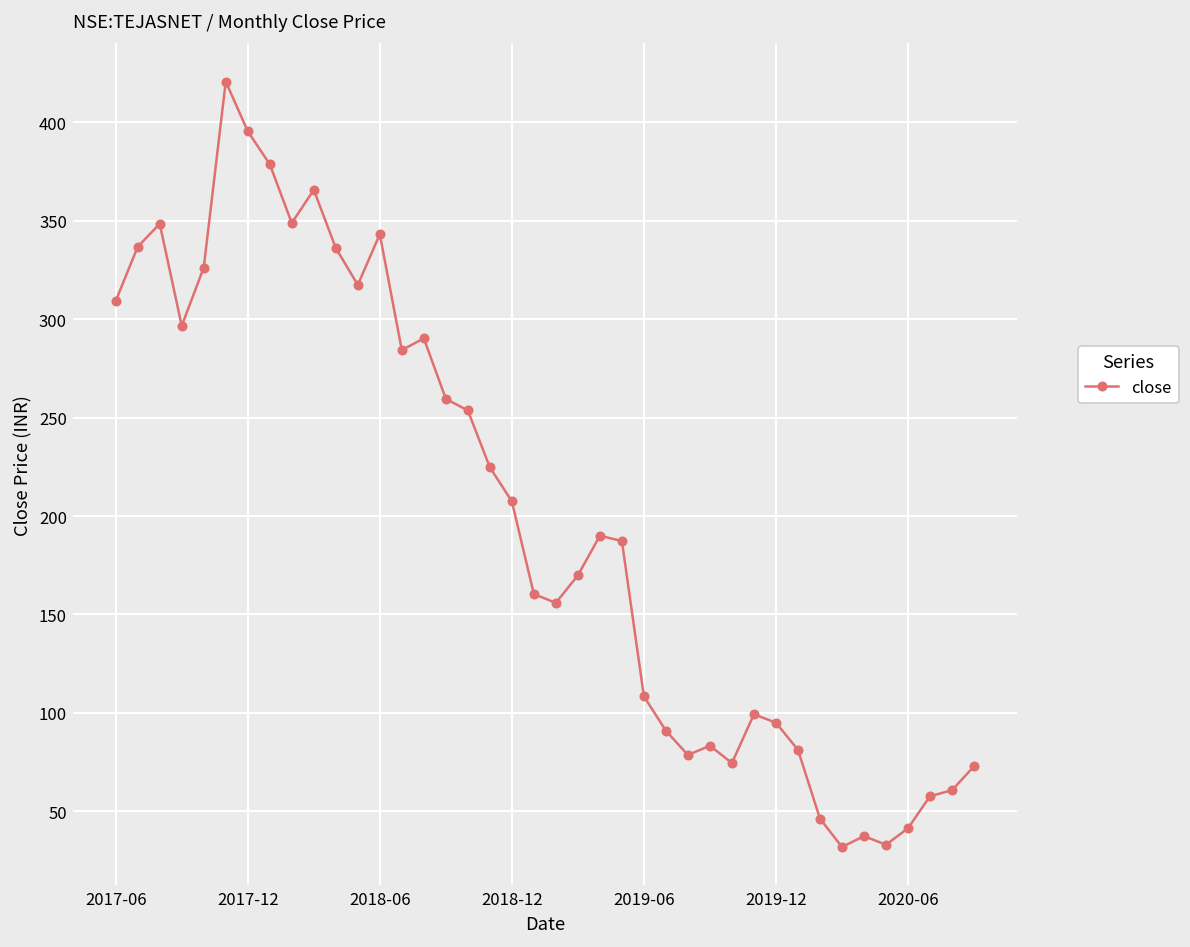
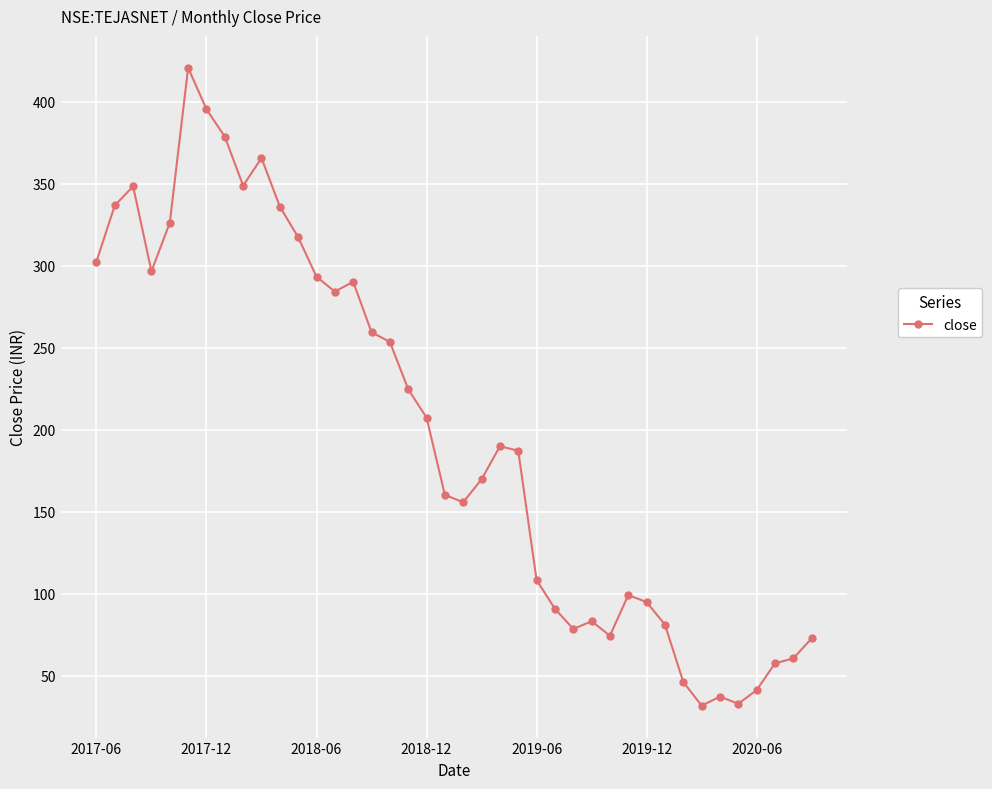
  {
-   "2017-06": 309,
+   "2017-06": 303,
    "2017-12": 395,
-   "2018-06": 343,
+   "2018-06": 293,
    "2018-12": 207,
    "2019-06": 108,
    "2019-12": 95,
    "2020-06": 41
  }
